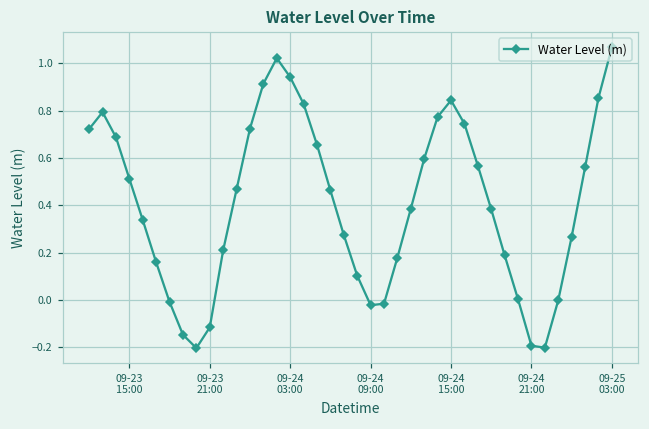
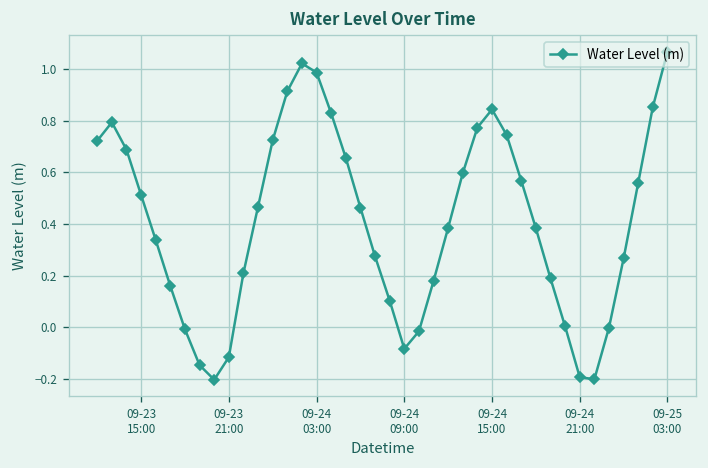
  {
    "09-23 15:00": 0.51,
    "09-23 21:00": -0.12,
-   "09-24 03:00": 0.94,
-   "09-24 09:00": -0.02,
+   "09-24 03:00": 0.99,
+   "09-24 09:00": -0.08,
    "09-24 15:00": 0.84,
    "09-24 21:00": -0.19
  }
